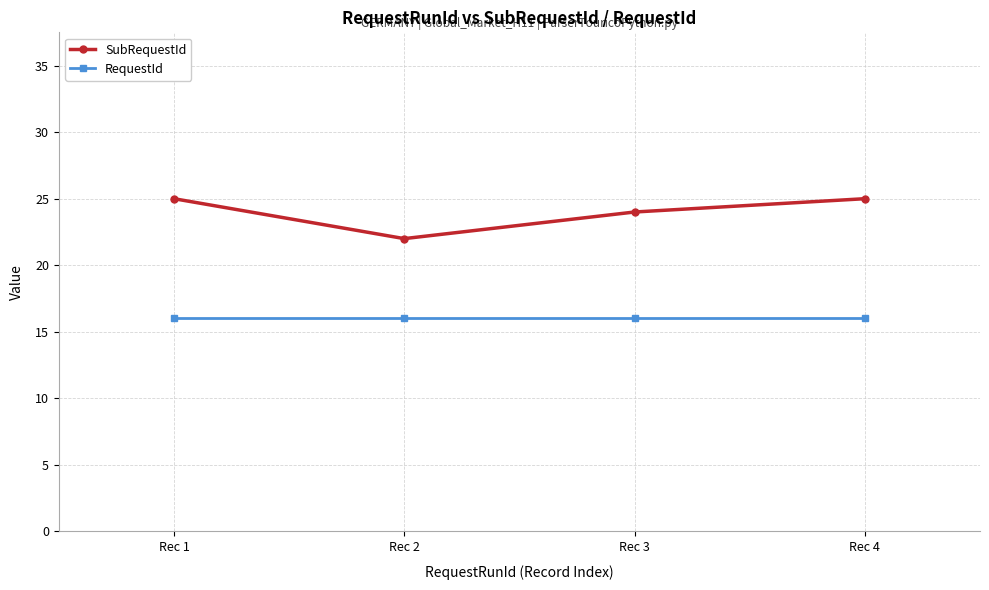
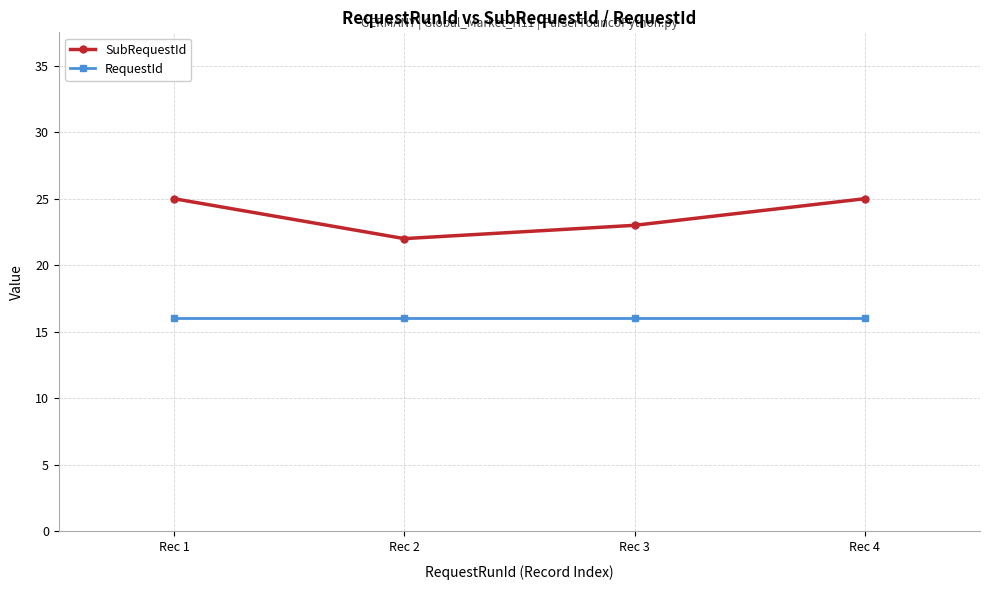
  {
    "SubRequestId": {
      "Rec 1": 25,
      "Rec 2": 22,
-     "Rec 3": 24,
+     "Rec 3": 23,
      "Rec 4": 25
    },
    "RequestId": {
      "Rec 1": 16,
      "Rec 2": 16,
      "Rec 3": 16,
      "Rec 4": 16
    }
  }
